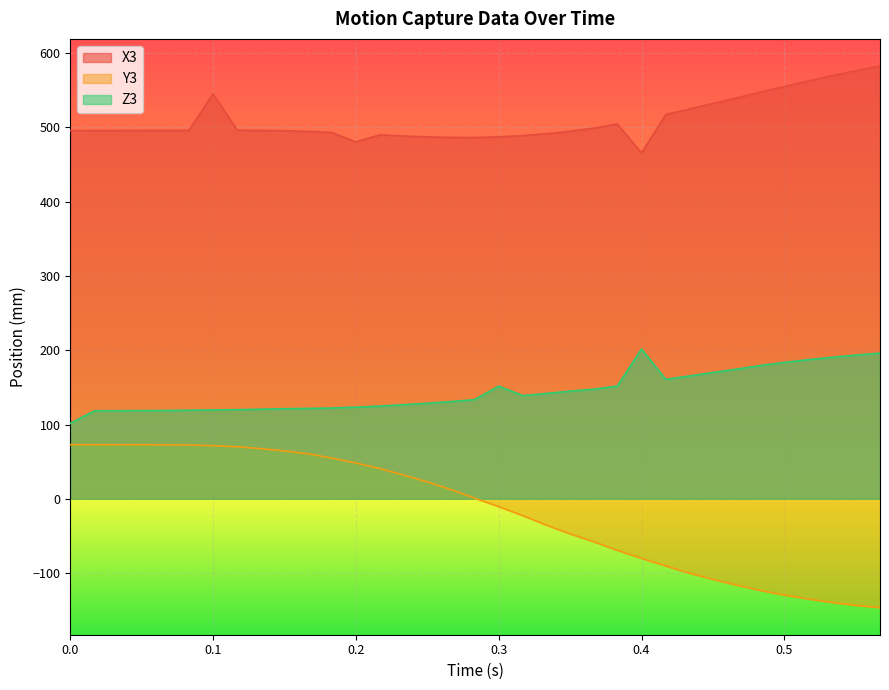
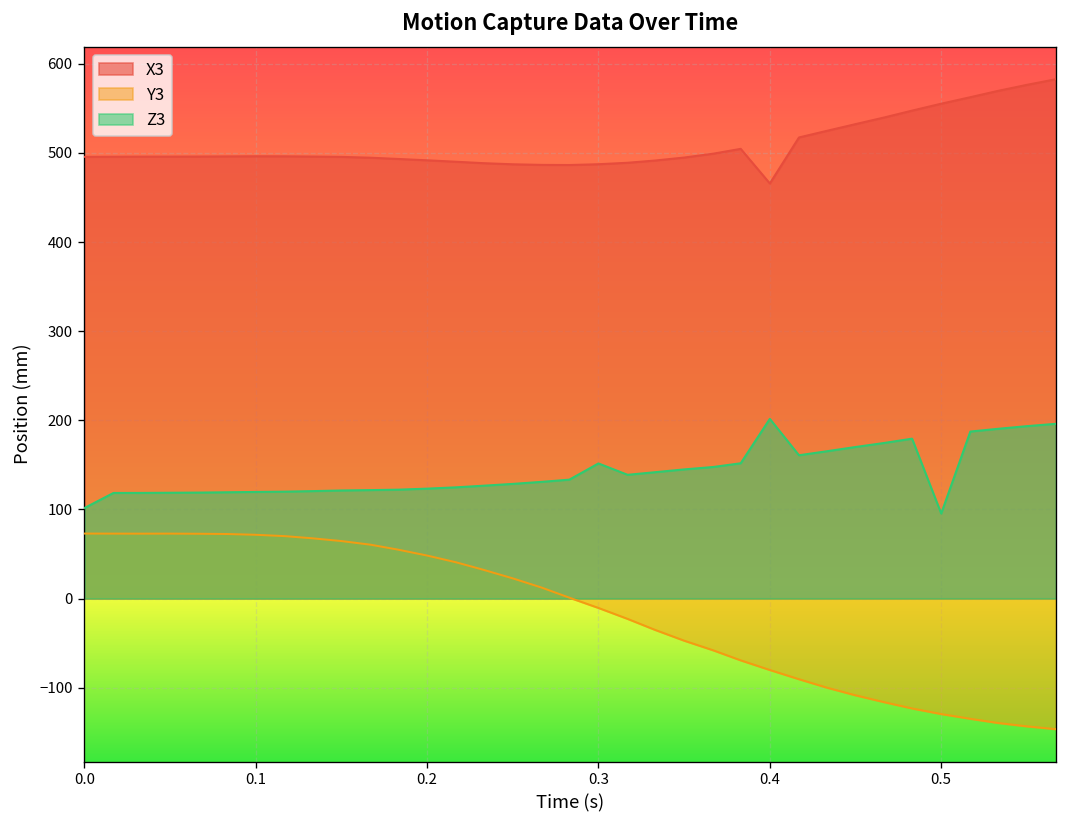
  {
    "X3": {
      "0.0": 500,
-     "0.1": 550,
-     "0.2": 480,
+     "0.1": 500,
+     "0.2": 490,
      "0.3": 490,
      "0.4": 470,
      "0.5": 560
    },
    "Z3": {
      "0.0": 100,
      "0.1": 120,
      "0.2": 120,
      "0.3": 150,
      "0.4": 200,
-     "0.5": 180
+     "0.5": 100
    }
  }
